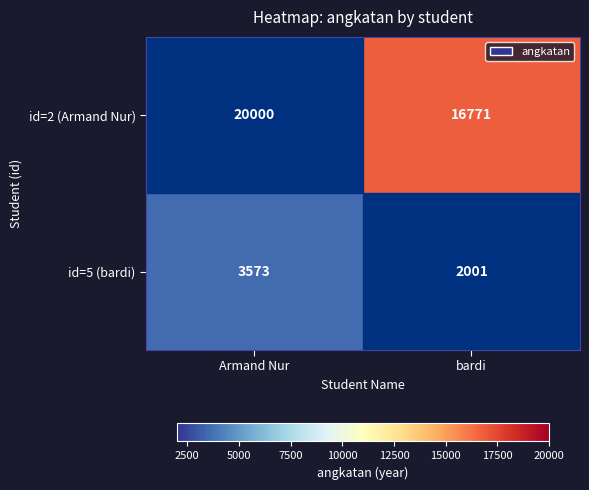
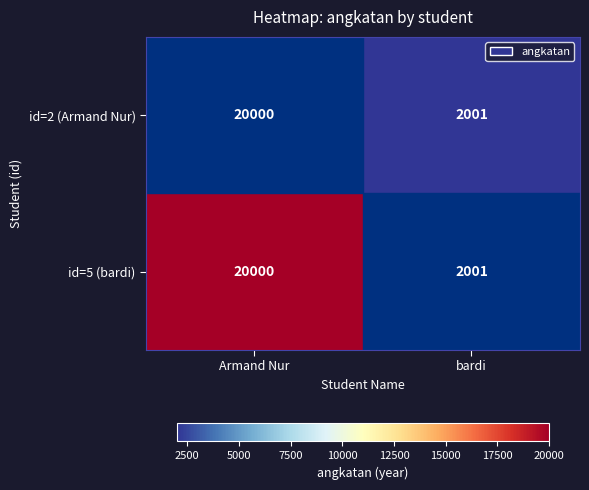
  {
    "id=2 (Armand Nur)": {
-     "bardi": 16771
+     "bardi": 2001
    },
    "id=5 (bardi)": {
-     "Armand Nur": 3573
+     "Armand Nur": 20000
    }
  }
